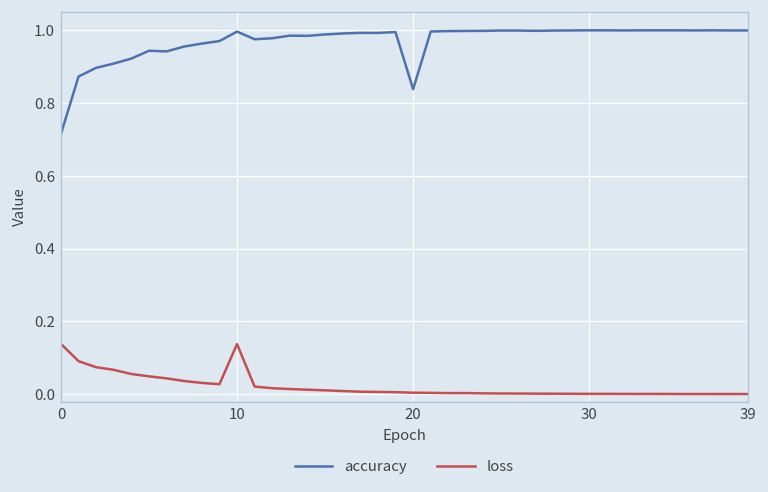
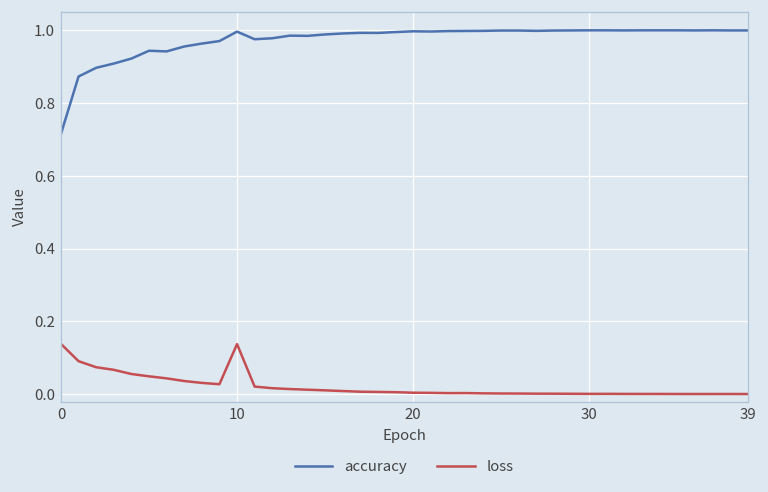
  {
    "accuracy": {
      "0": 0.71,
      "10": 0.99,
-     "20": 0.84,
+     "20": 1.00,
      "30": 1.00,
      "39": 1.00
    },
    "loss": {
      "0": 0.14,
      "10": 0.14,
      "20": 0.00,
      "30": 0.00,
      "39": 0.00
    }
  }
